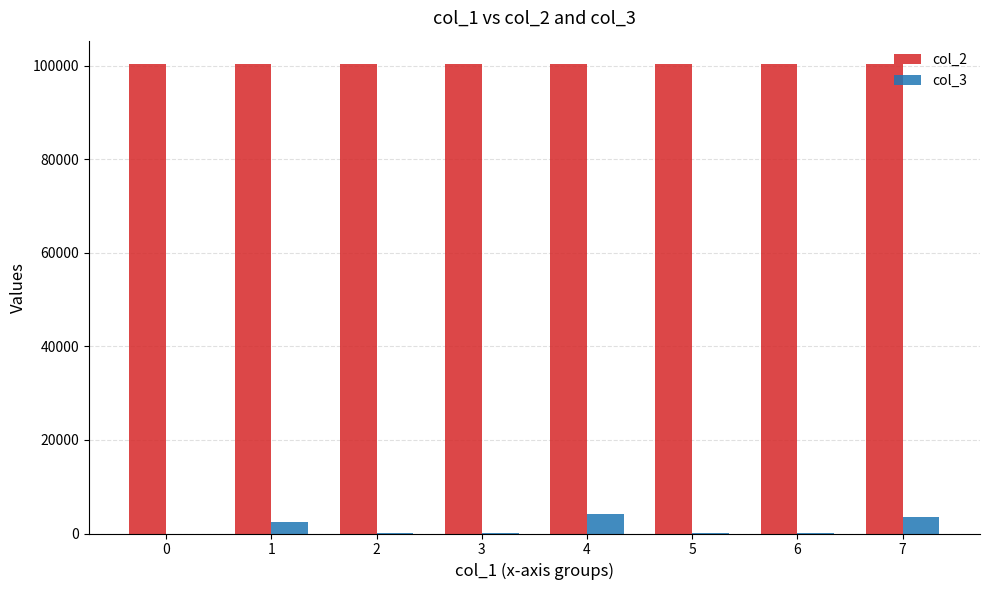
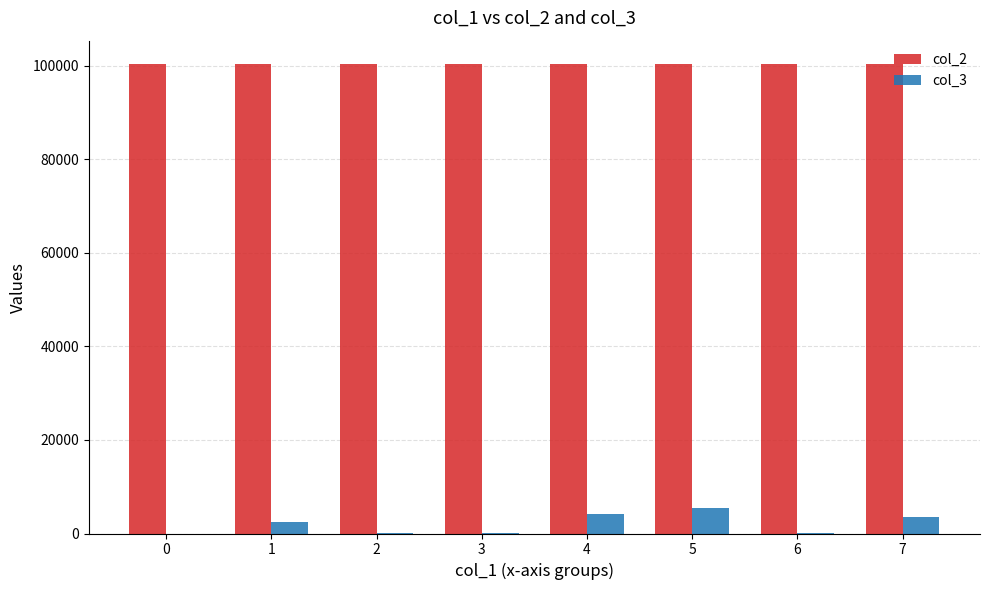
  {
    "col_2": {
      "0": 100000,
      "1": 100000,
      "2": 100000,
      "3": 100000,
      "4": 100000,
      "5": 100000,
      "6": 100000,
      "7": 100000
    },
    "col_3": {
      "1": 2000,
      "4": 4000,
-     "5": 0,
+     "5": 6000,
      "7": 3000
    }
  }
